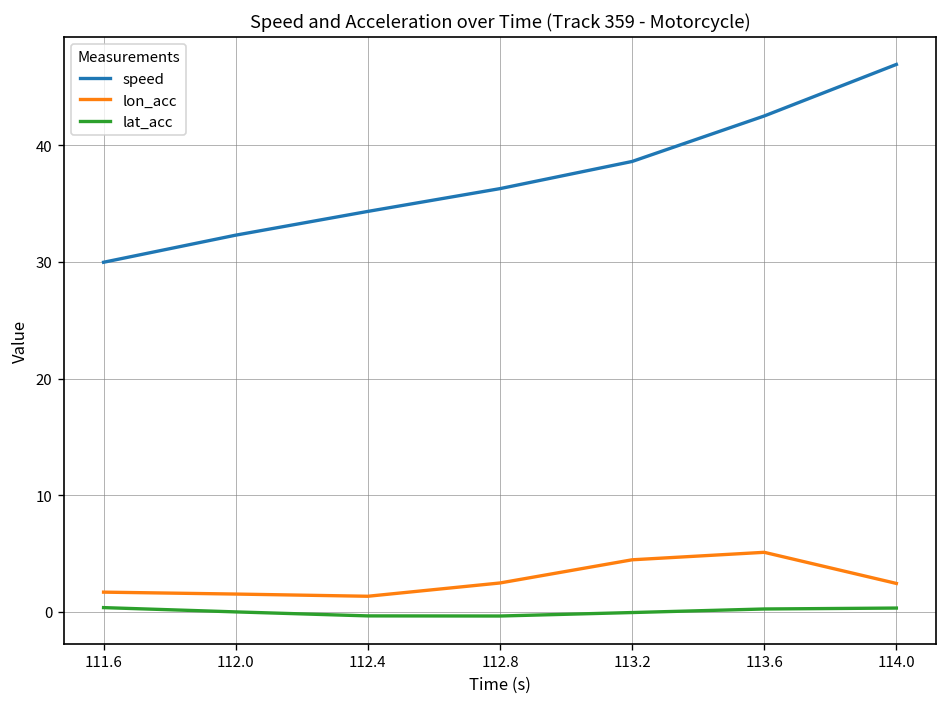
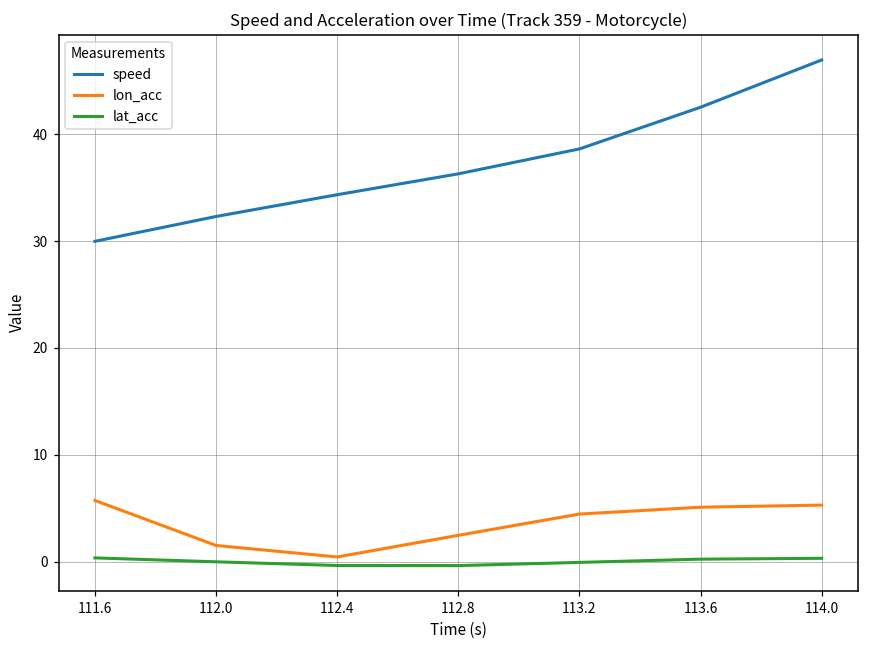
  {
    "speed": {
      "111.6": 30,
      "112.0": 32,
      "112.4": 34,
      "112.8": 36,
      "113.2": 39,
      "113.6": 43,
      "114.0": 47
    },
    "lon_acc": {
-     "111.6": 2,
+     "111.6": 6,
      "112.0": 2,
-     "112.4": 1,
+     "112.4": 0,
      "112.8": 2,
      "113.2": 4,
      "113.6": 5,
-     "114.0": 2
+     "114.0": 5
    },
    "lat_acc": {
      "111.6": 0,
      "112.0": 0,
      "112.4": 0,
      "112.8": 0,
      "113.2": 0,
      "113.6": 0,
      "114.0": 0
    }
  }
